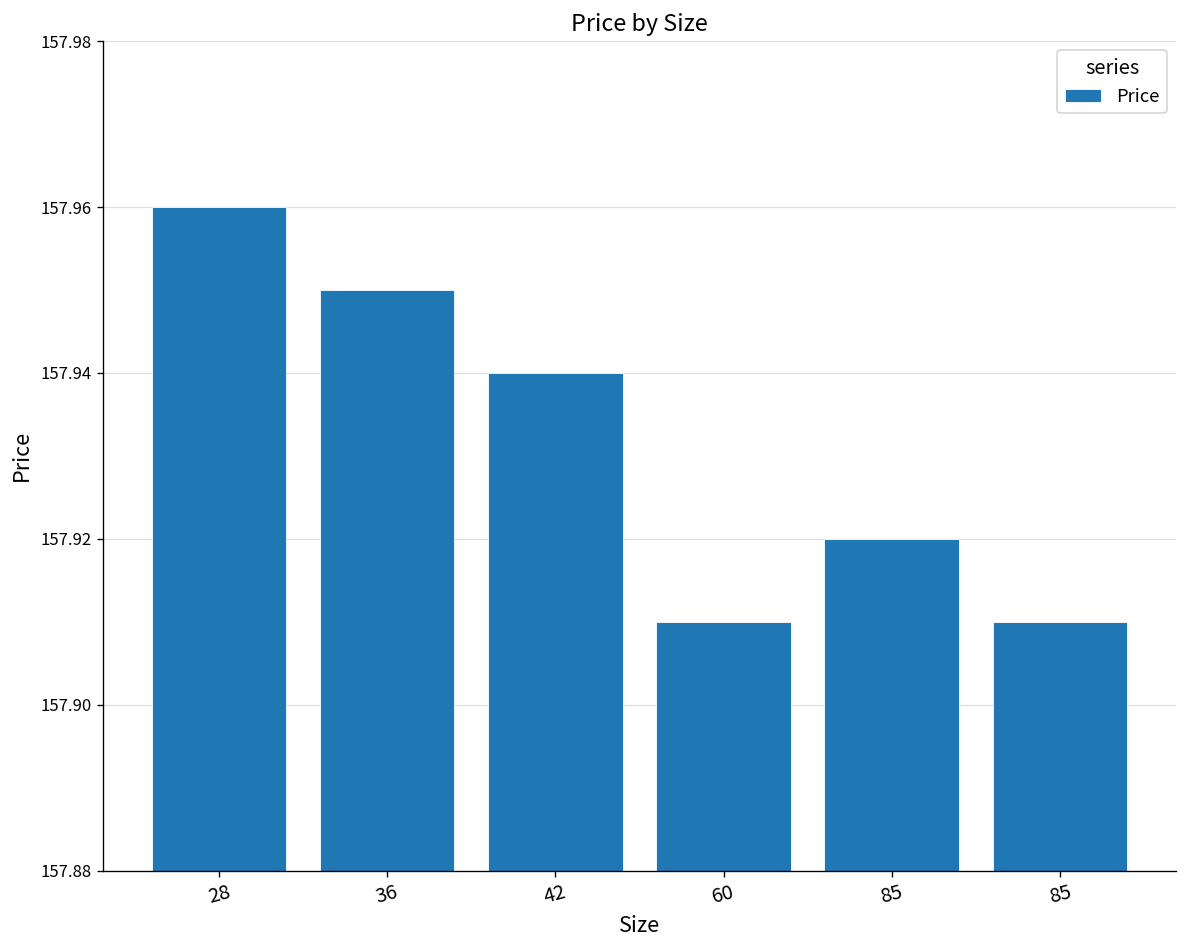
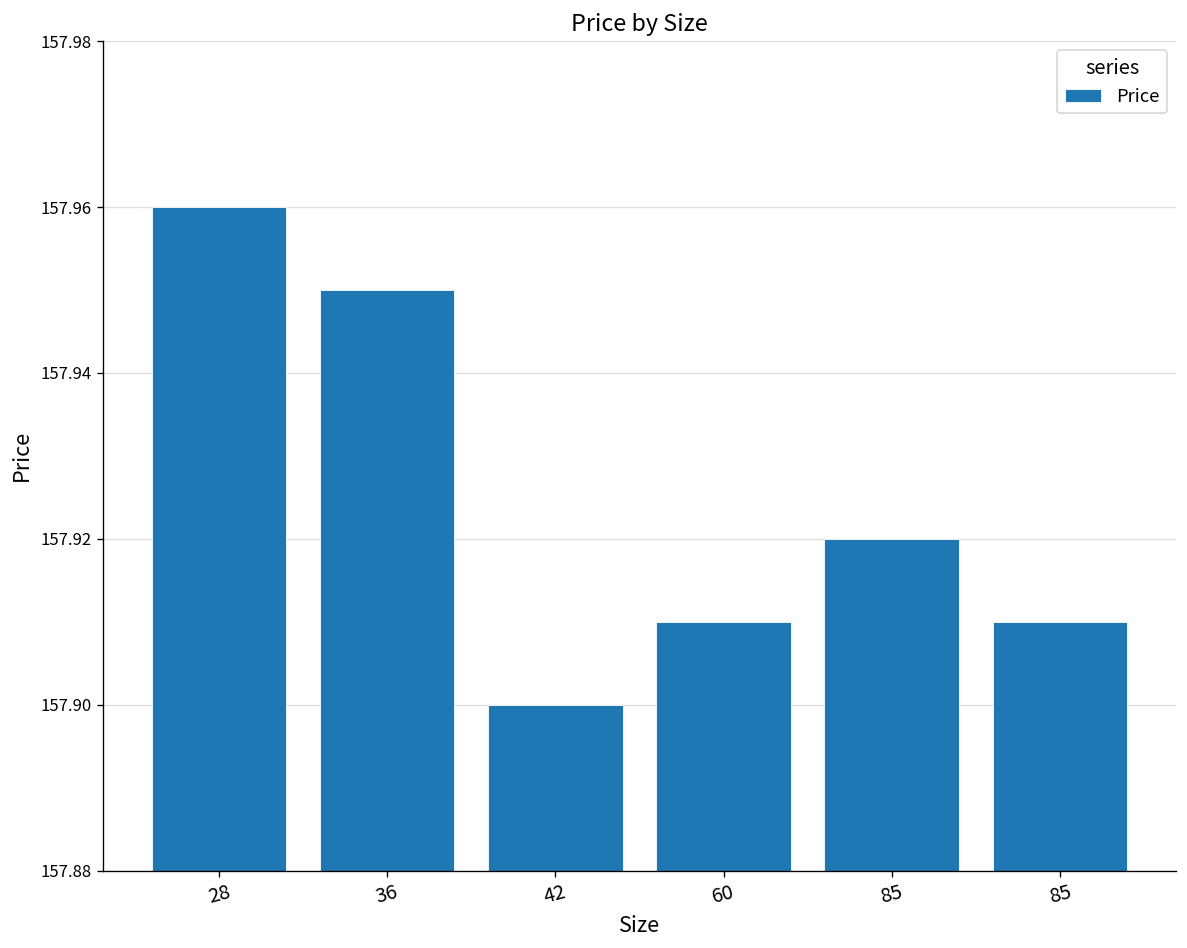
  {
    "28": 157.96,
    "36": 157.95,
-   "42": 157.94,
+   "42": 157.90,
    "60": 157.91
  }
